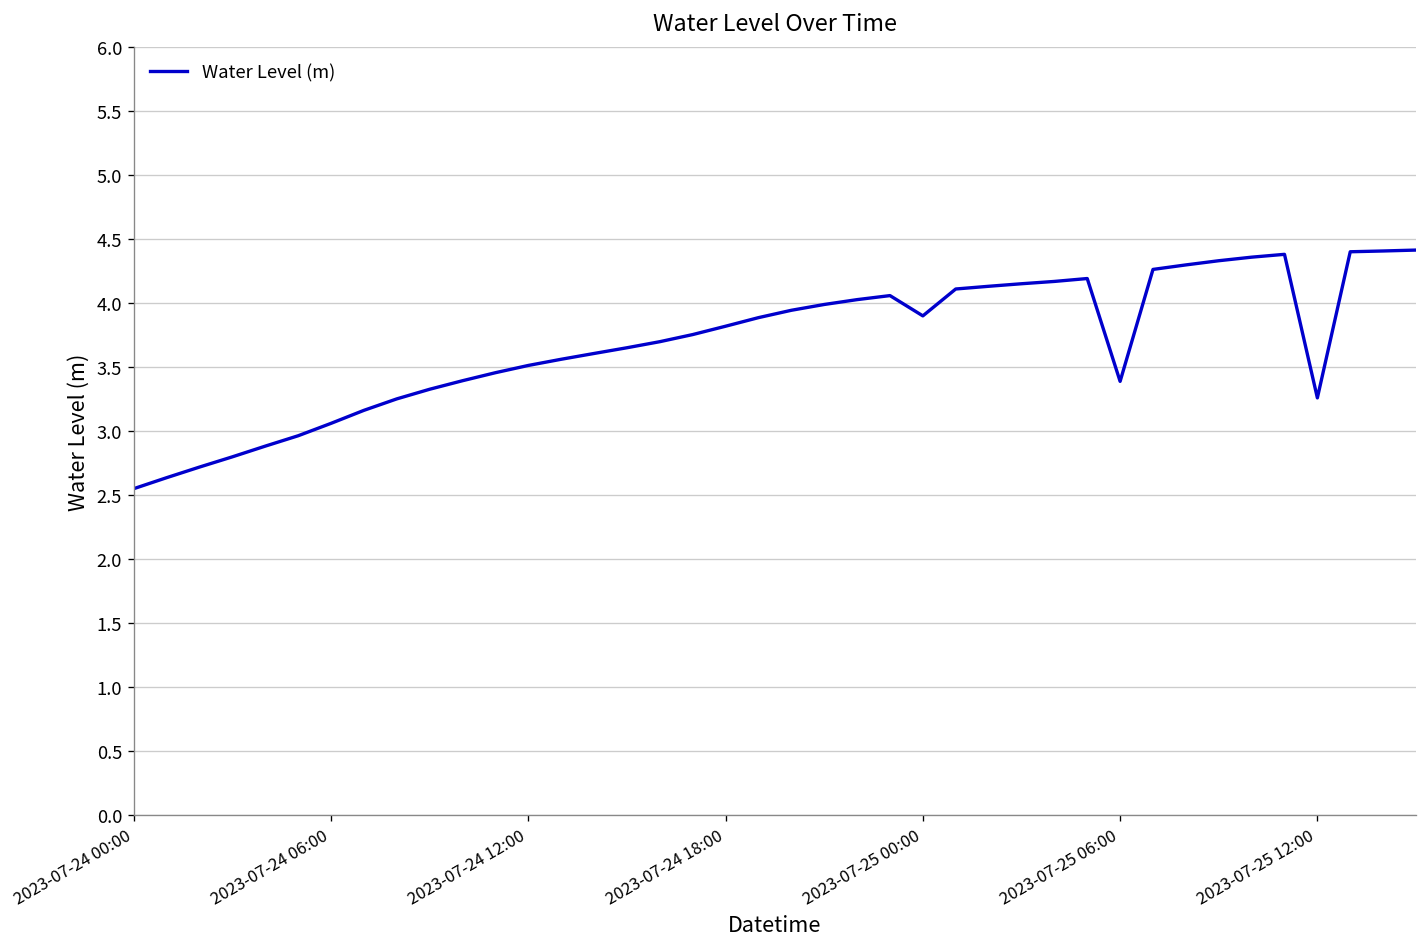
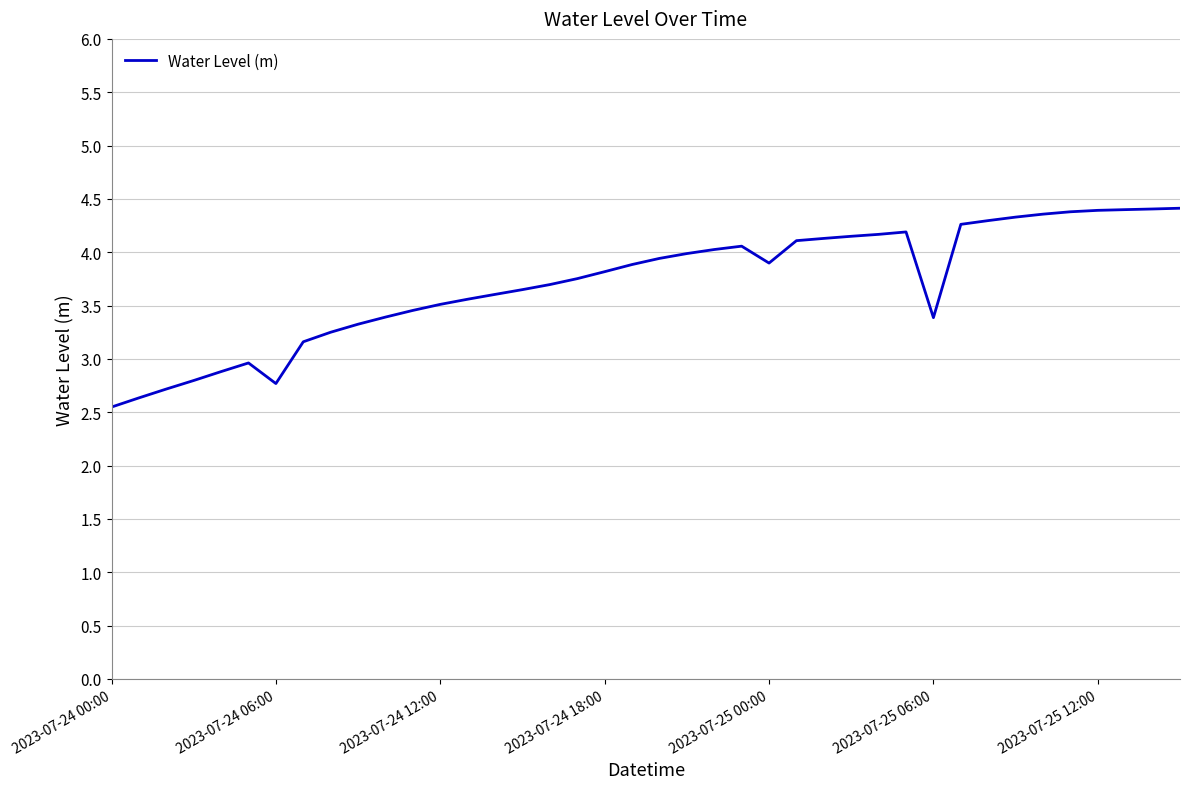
  {
    "2023-07-24 00:00": 2.55,
-   "2023-07-24 06:00": 3.06,
+   "2023-07-24 06:00": 2.77,
    "2023-07-24 12:00": 3.51,
    "2023-07-24 18:00": 3.82,
    "2023-07-25 00:00": 3.90,
    "2023-07-25 06:00": 3.39,
-   "2023-07-25 12:00": 3.26
+   "2023-07-25 12:00": 4.39
  }
